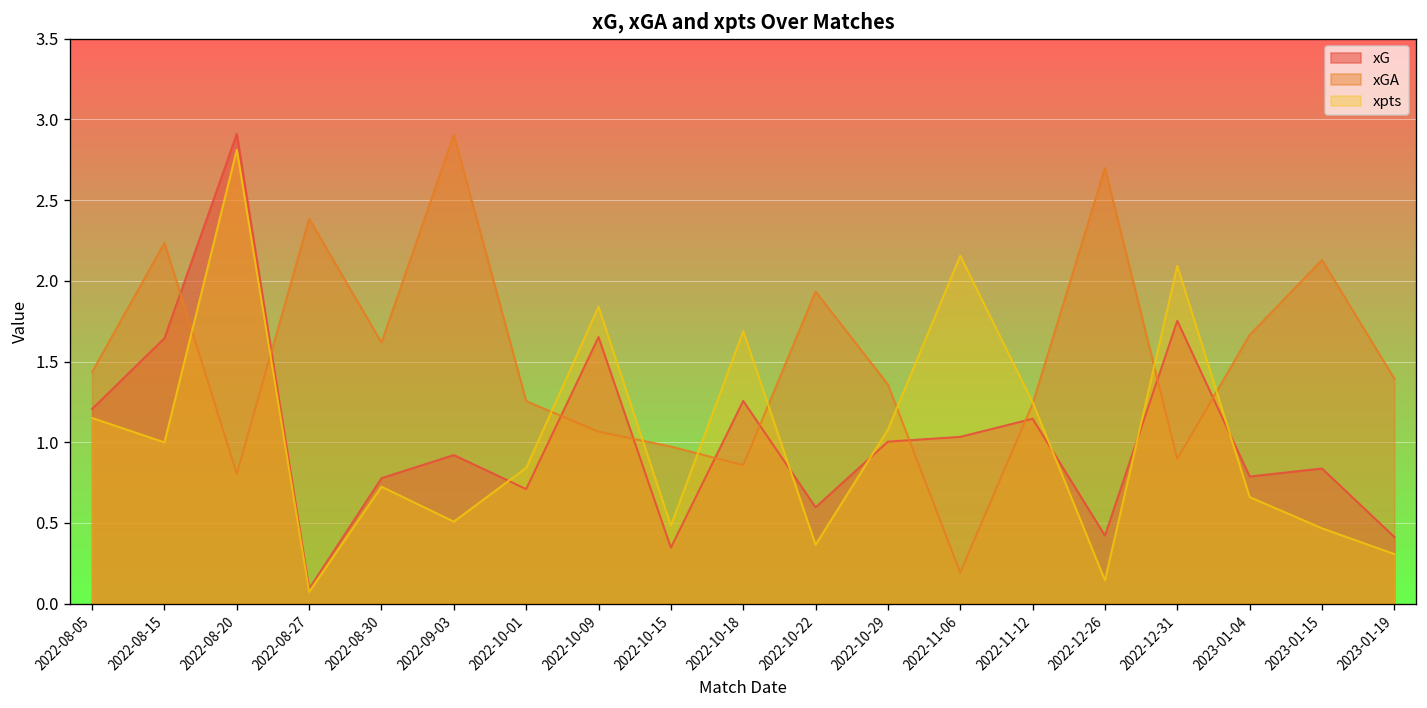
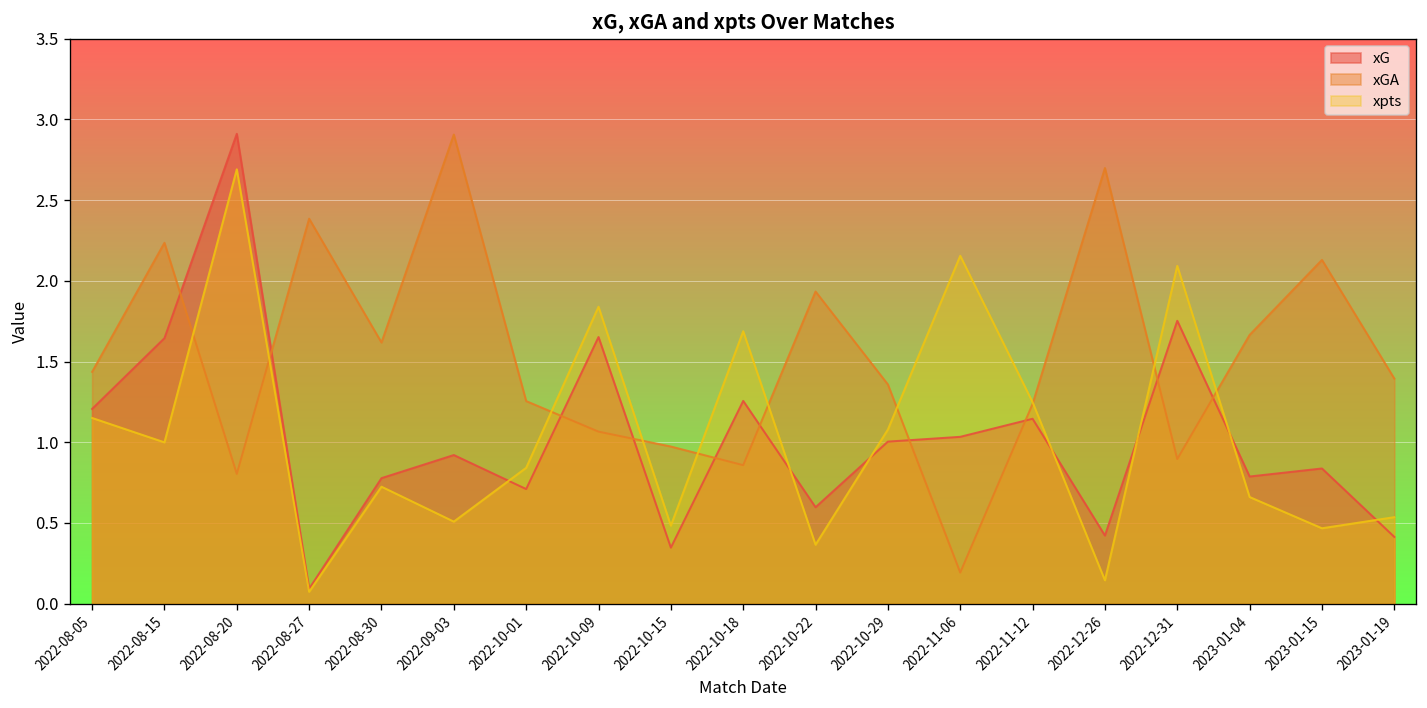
  {
    "xpts": {
      "2022-08-05": 1.15,
      "2022-08-15": 1.00,
-     "2022-08-20": 2.81,
+     "2022-08-20": 2.69,
      "2022-08-30": 0.72,
      "2022-09-03": 0.51,
      "2022-10-01": 0.84,
      "2022-10-09": 1.84,
      "2022-10-15": 0.48,
      "2022-10-18": 1.69,
      "2022-10-22": 0.36,
      "2022-10-29": 1.08,
      "2022-11-06": 2.16,
      "2022-12-26": 0.14,
      "2022-12-31": 2.09,
      "2023-01-04": 0.66,
      "2023-01-15": 0.47,
-     "2023-01-19": 0.31
+     "2023-01-19": 0.54
    }
  }
